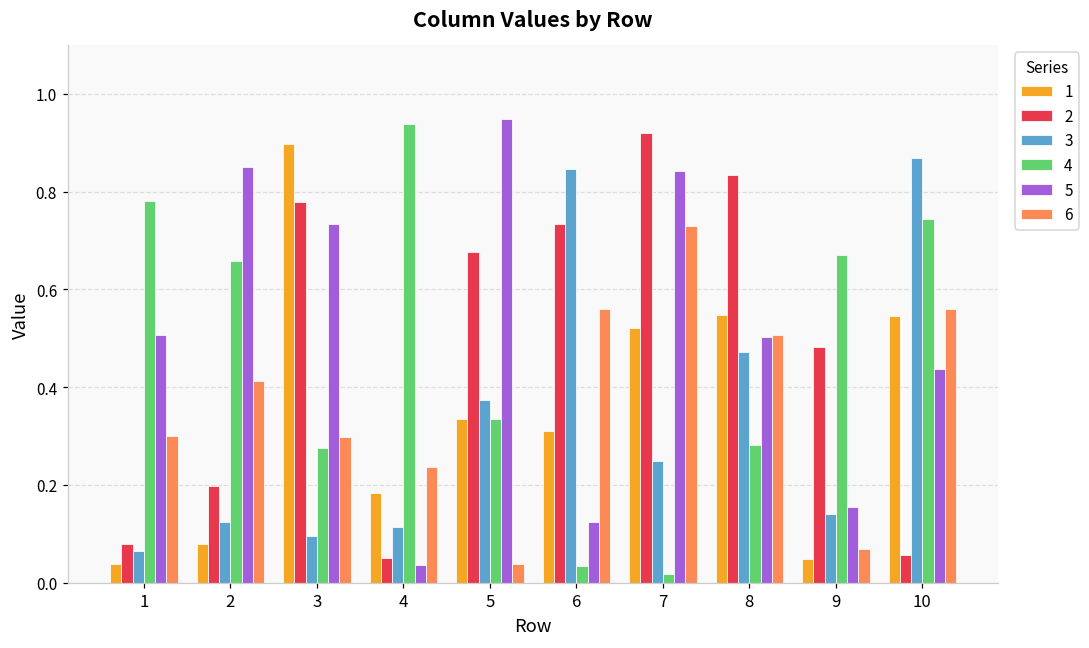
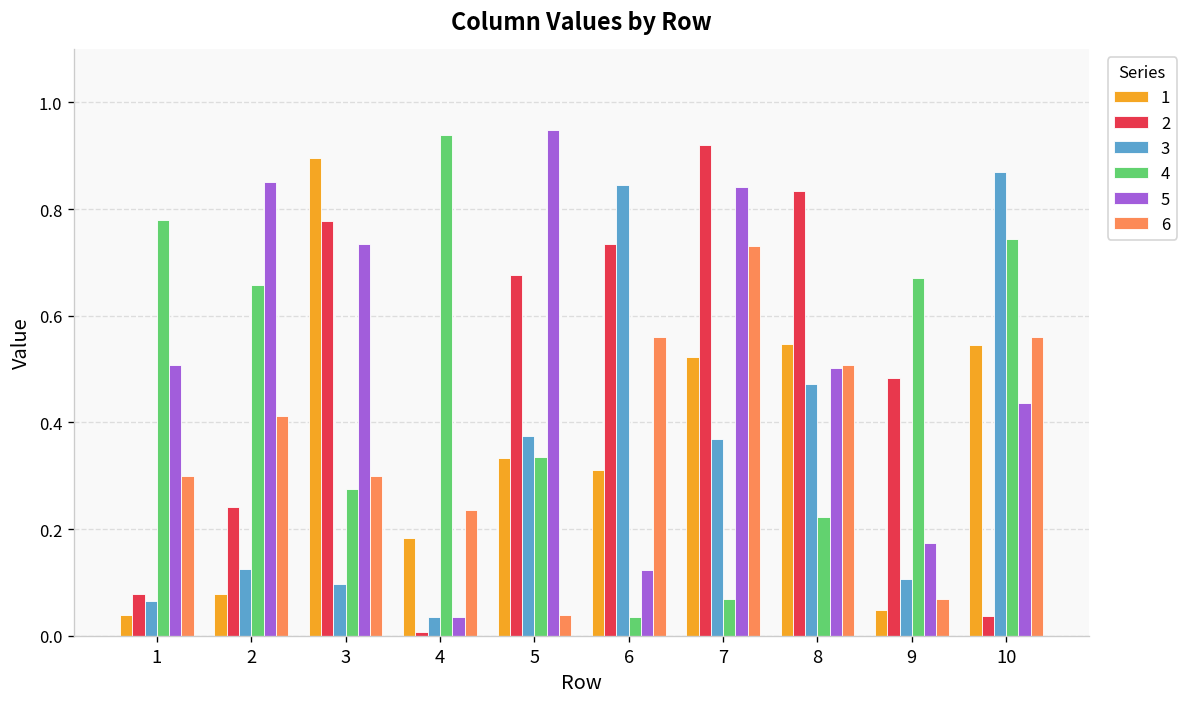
  {
    "2": {
      "1": 0.08,
-     "2": 0.20,
+     "2": 0.24,
      "3": 0.78,
-     "4": 0.05,
+     "4": 0.01,
      "5": 0.68,
      "6": 0.73,
      "7": 0.92,
      "8": 0.83,
      "9": 0.48,
-     "10": 0.06
+     "10": 0.04
    },
    "3": {
      "1": 0.06,
      "2": 0.13,
      "3": 0.10,
-     "4": 0.11,
+     "4": 0.04,
      "5": 0.37,
      "6": 0.85,
-     "7": 0.25,
+     "7": 0.37,
      "8": 0.47,
-     "9": 0.14,
+     "9": 0.11,
      "10": 0.87
    },
    "4": {
      "1": 0.78,
      "2": 0.66,
      "3": 0.28,
      "4": 0.94,
      "5": 0.33,
      "6": 0.04,
-     "7": 0.02,
-     "8": 0.28,
+     "7": 0.07,
+     "8": 0.22,
      "9": 0.67,
      "10": 0.74
    },
    "5": {
      "1": 0.51,
      "2": 0.85,
      "3": 0.73,
      "4": 0.04,
      "5": 0.95,
      "6": 0.12,
      "7": 0.84,
      "8": 0.50,
-     "9": 0.16,
+     "9": 0.17,
      "10": 0.44
    }
  }
